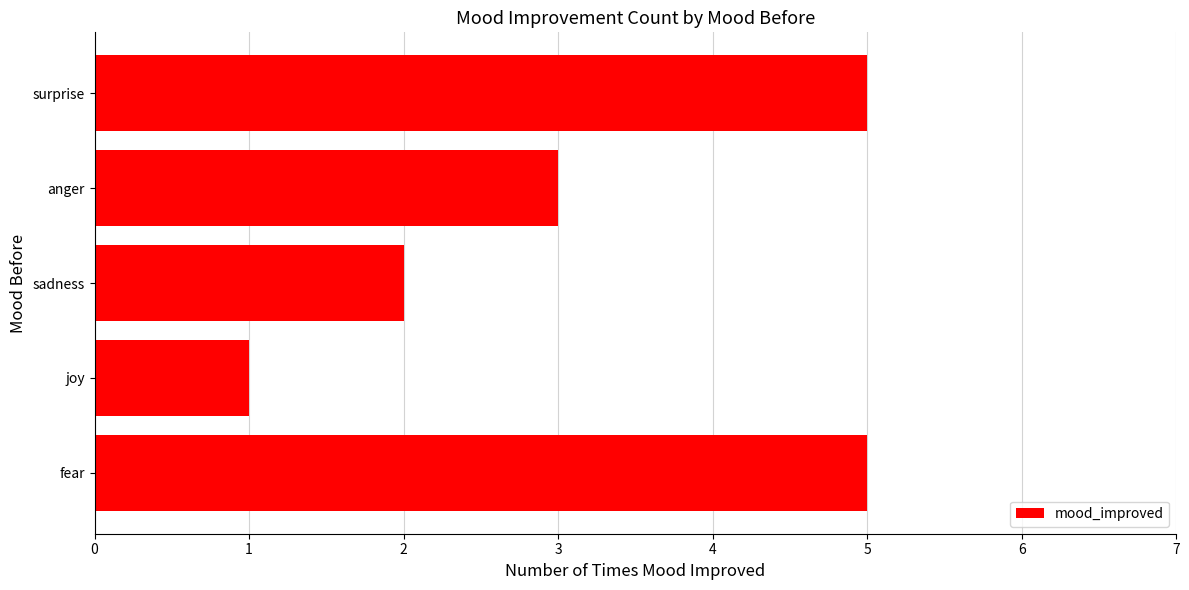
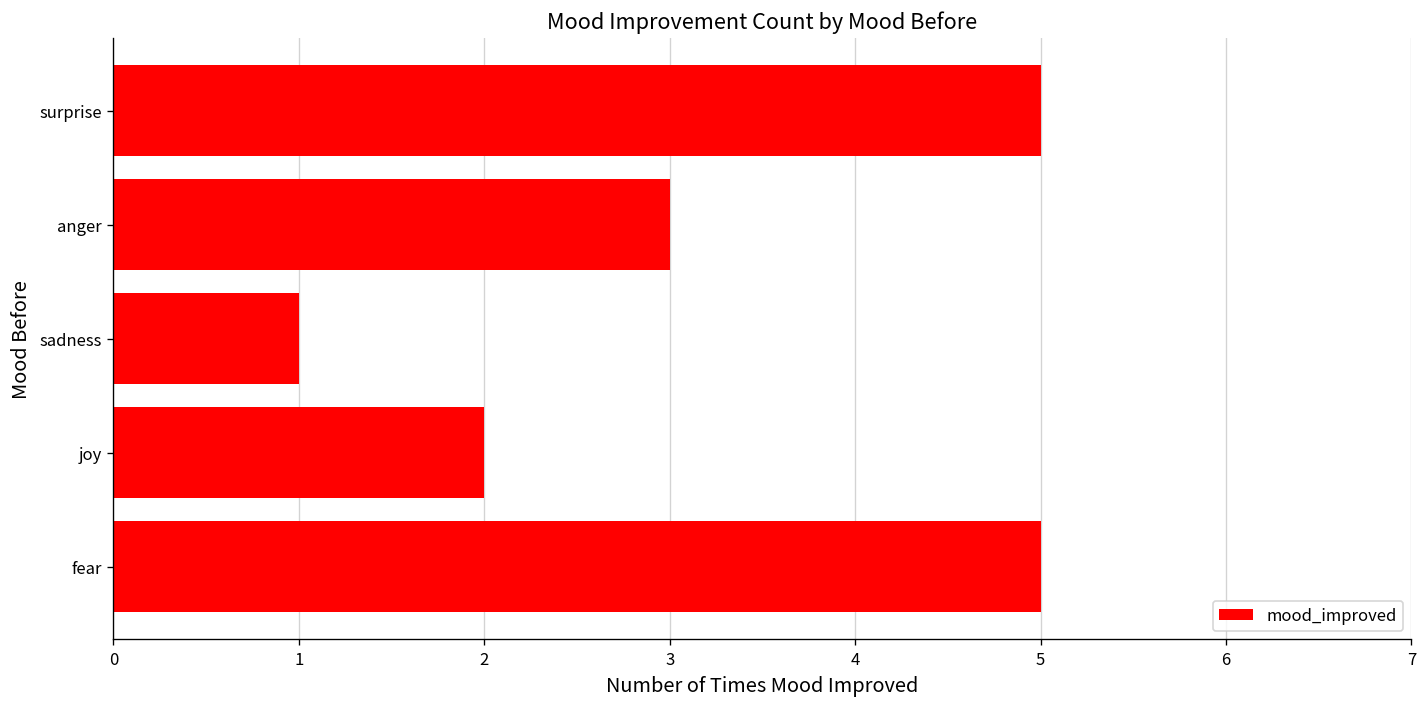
  {
    "surprise": 5,
    "anger": 3,
-   "sadness": 2,
-   "joy": 1,
+   "sadness": 1,
+   "joy": 2,
    "fear": 5
  }
